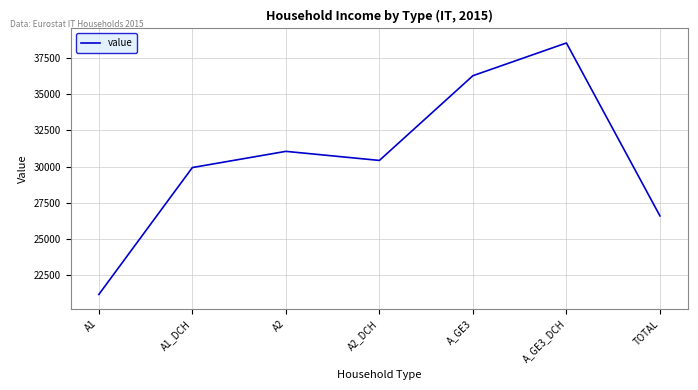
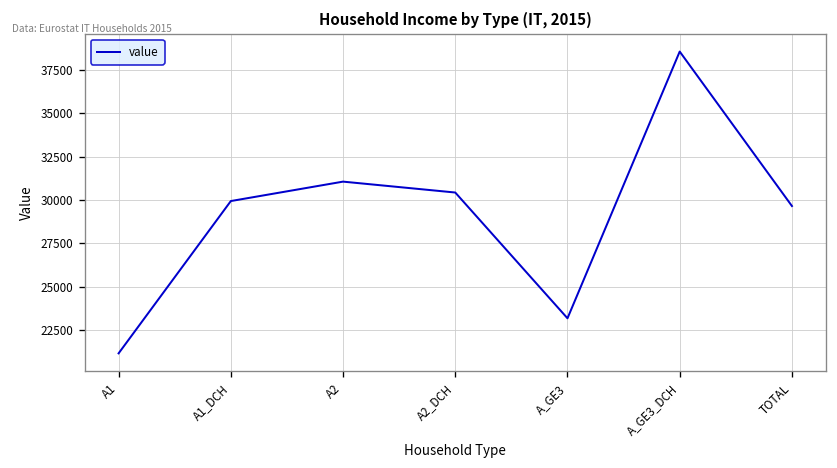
  {
    "A1": 21200,
    "A1_DCH": 29900,
    "A2": 31100,
    "A2_DCH": 30400,
-   "A_GE3": 36300,
+   "A_GE3": 23200,
    "A_GE3_DCH": 38500,
-   "TOTAL": 26600
+   "TOTAL": 29700
  }
